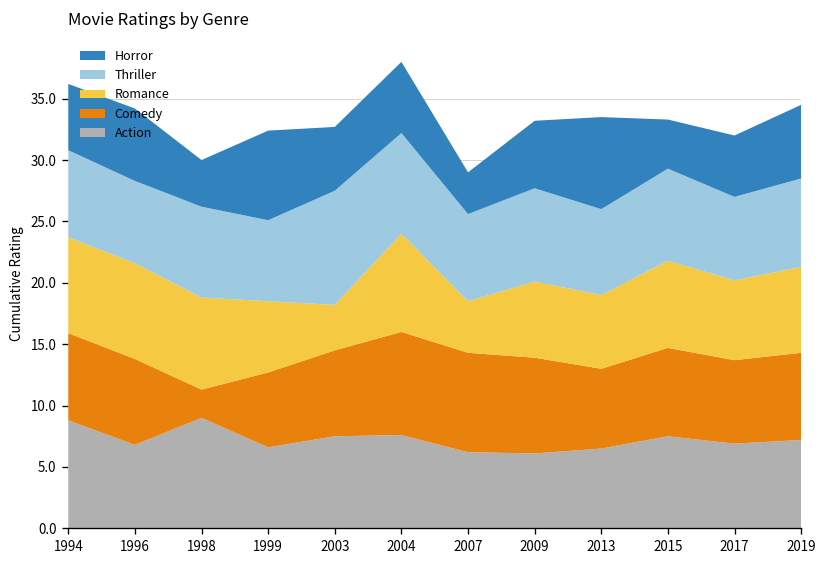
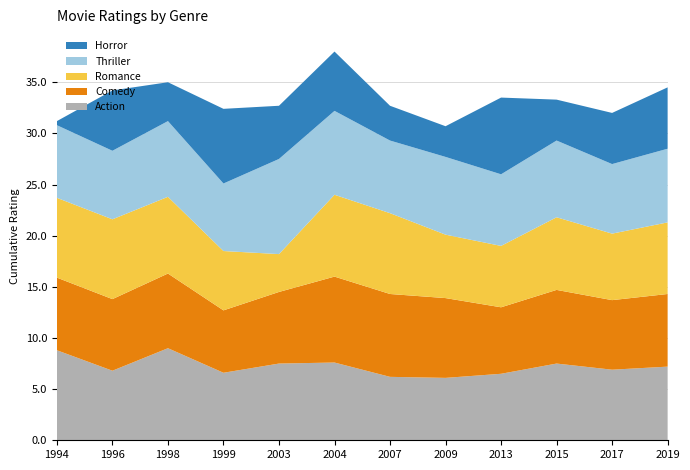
  {
    "Comedy": {
-     "1998": 2.3
+     "1998": 7.3
    },
    "Romance": {
-     "2007": 4.2
+     "2007": 7.9
    },
    "Horror": {
-     "1994": 5.4,
+     "1994": 0.4,
      "1996": 5.9,
      "1998": 3.8,
      "1999": 7.3,
      "2003": 5.2,
      "2004": 5.8,
      "2007": 3.4,
-     "2009": 5.5,
+     "2009": 3.0,
      "2013": 7.5,
      "2015": 4.0,
      "2017": 5.0,
      "2019": 6.0
    }
  }
